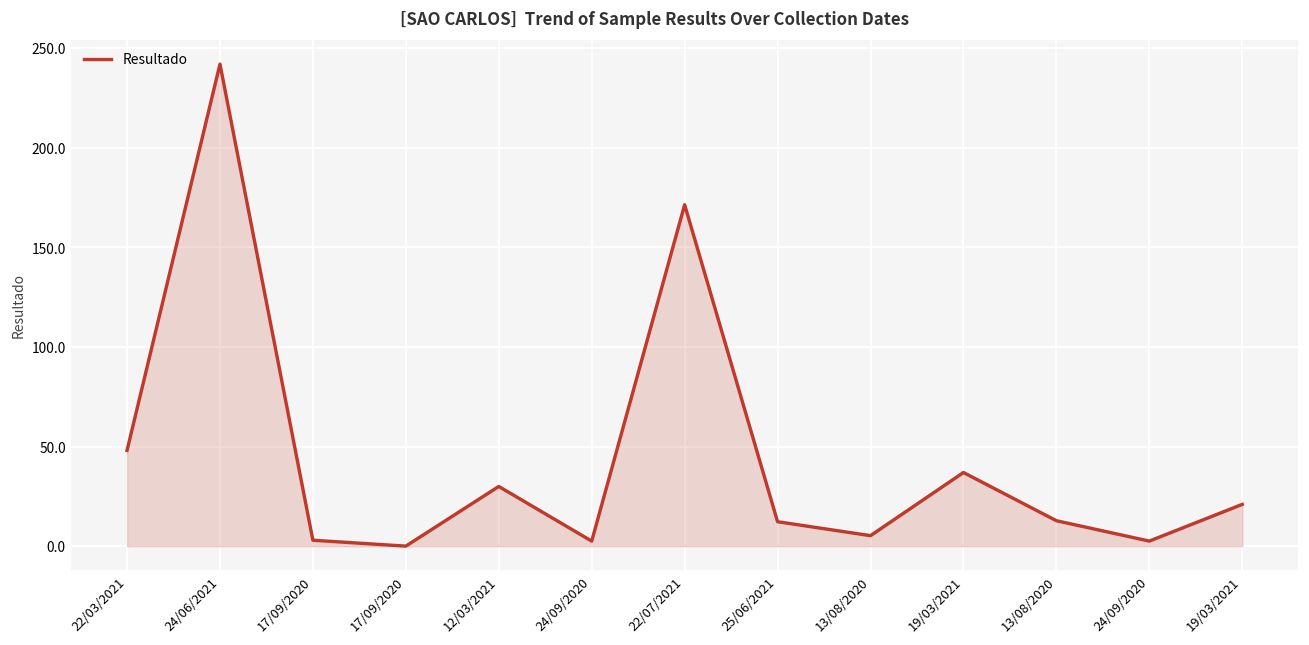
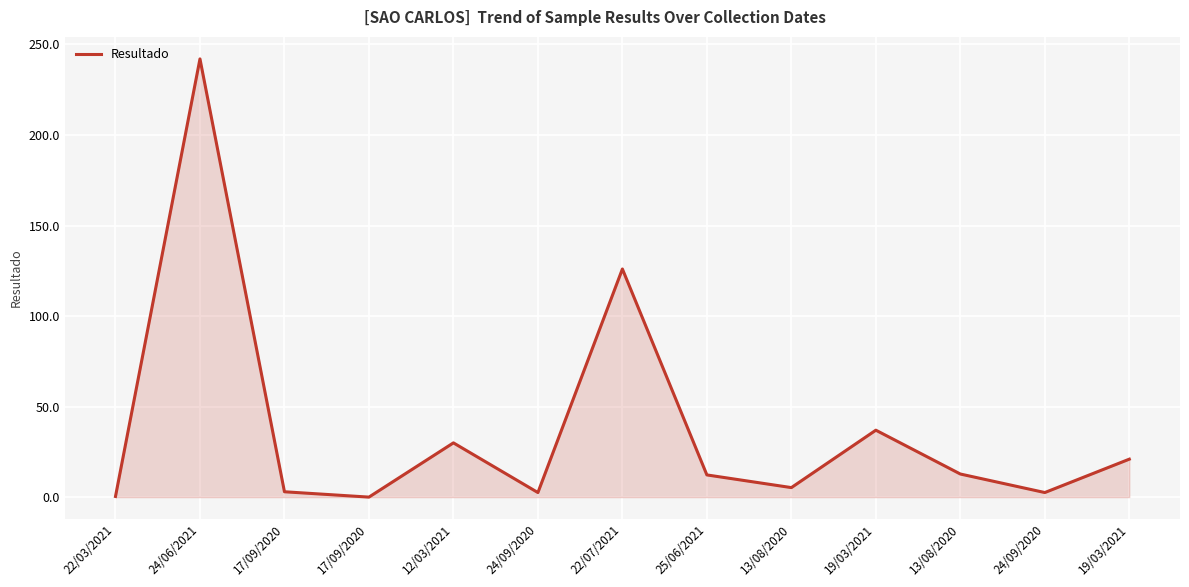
  {
-   "22/03/2021": 48,
+   "22/03/2021": 0,
    "24/06/2021": 242,
    "12/03/2021": 30,
-   "22/07/2021": 171,
+   "22/07/2021": 126,
    "25/06/2021": 12
  }
